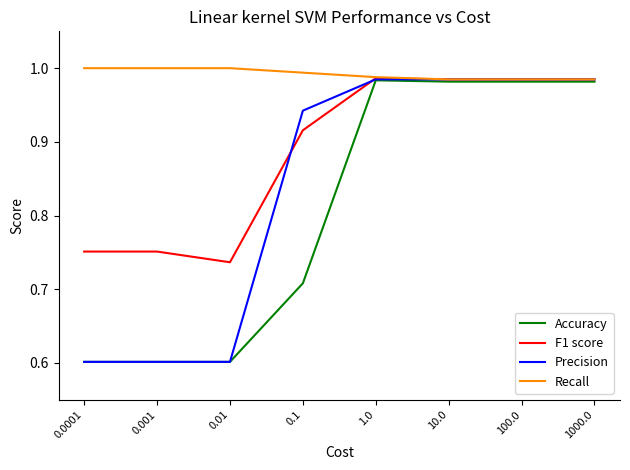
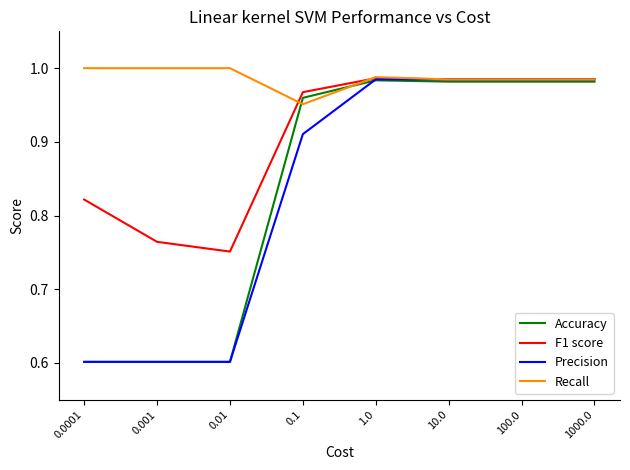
  {
    "Accuracy": {
-     "0.1": 0.71
+     "0.1": 0.96
    },
    "F1 score": {
-     "0.0001": 0.75,
-     "0.001": 0.75,
-     "0.01": 0.74,
-     "0.1": 0.92
+     "0.0001": 0.82,
+     "0.001": 0.76,
+     "0.01": 0.75,
+     "0.1": 0.97
    },
    "Precision": {
-     "0.1": 0.94
+     "0.1": 0.91
    },
    "Recall": {
      "0.0001": 1.00,
      "0.001": 1.00,
      "0.01": 1.00,
-     "0.1": 0.99
+     "0.1": 0.95
    }
  }
